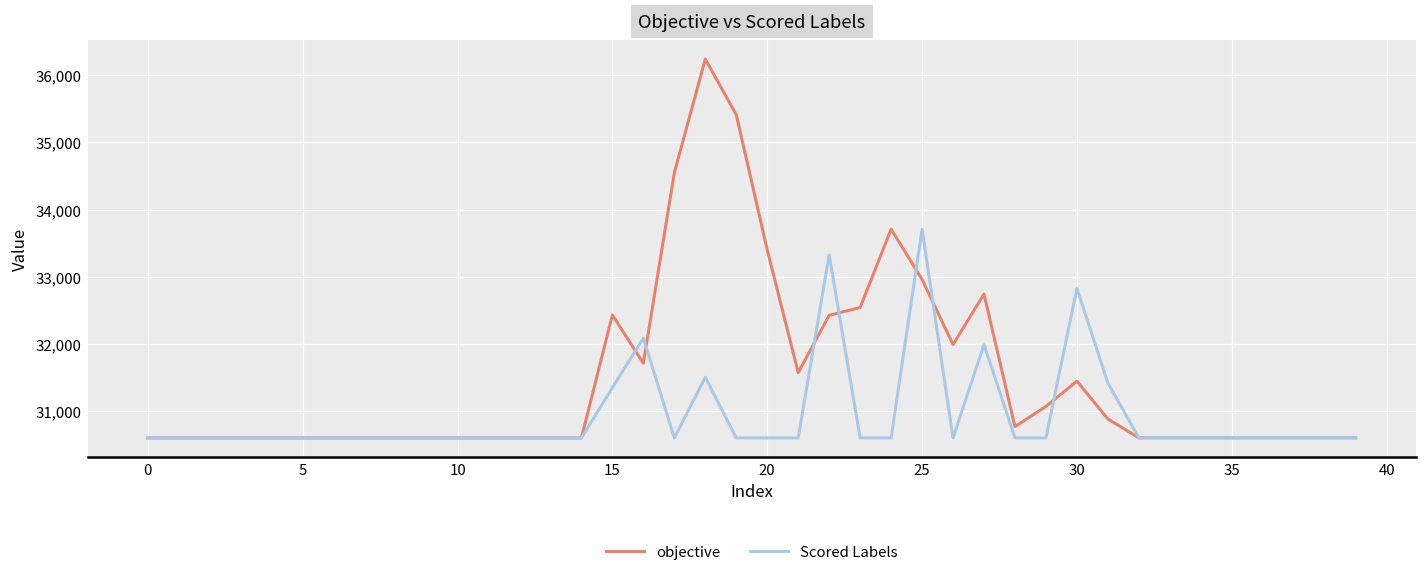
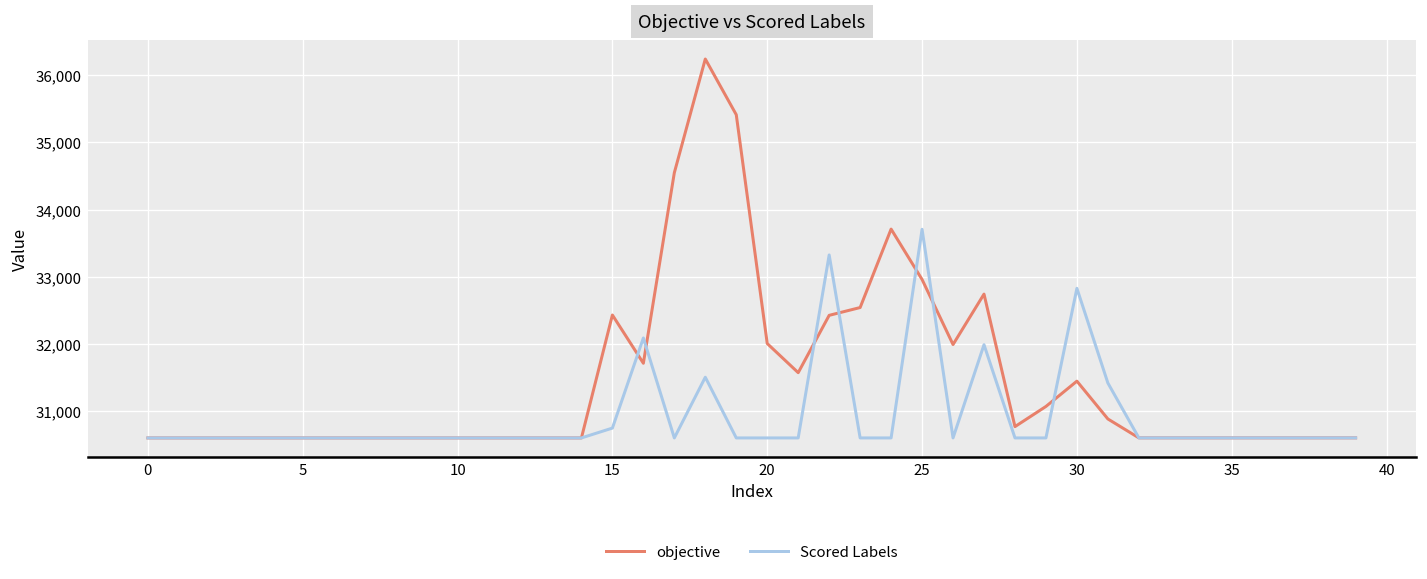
  {
    "objective": {
      "15": "32,400",
-     "20": "33,400",
+     "20": "32,000",
      "25": "33,000",
      "30": "31,400"
    },
    "Scored Labels": {
-     "15": "31,400",
+     "15": "30,800",
      "20": "30,600",
      "25": "33,700",
      "30": "32,800"
    }
  }
